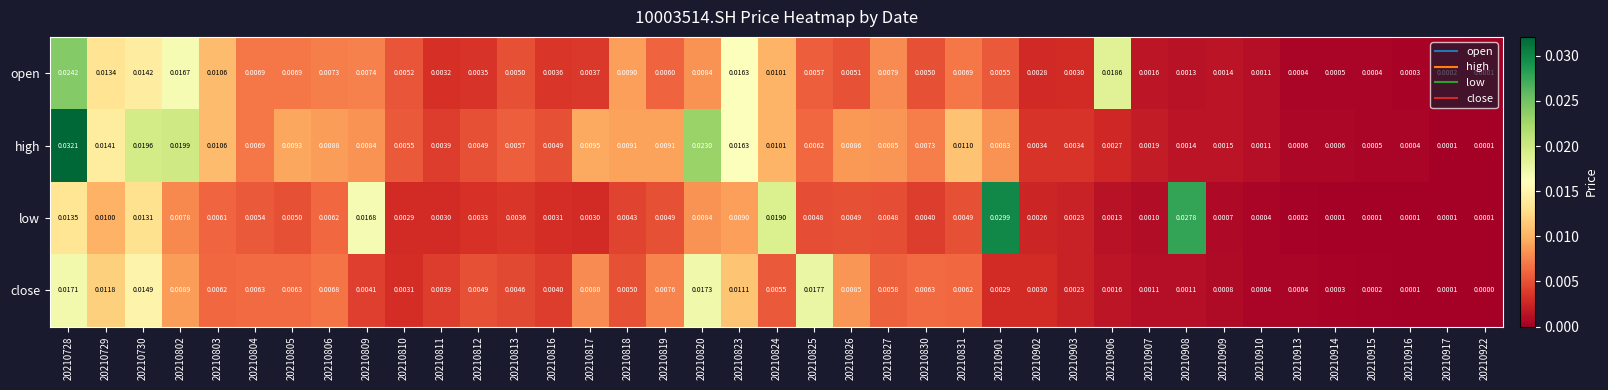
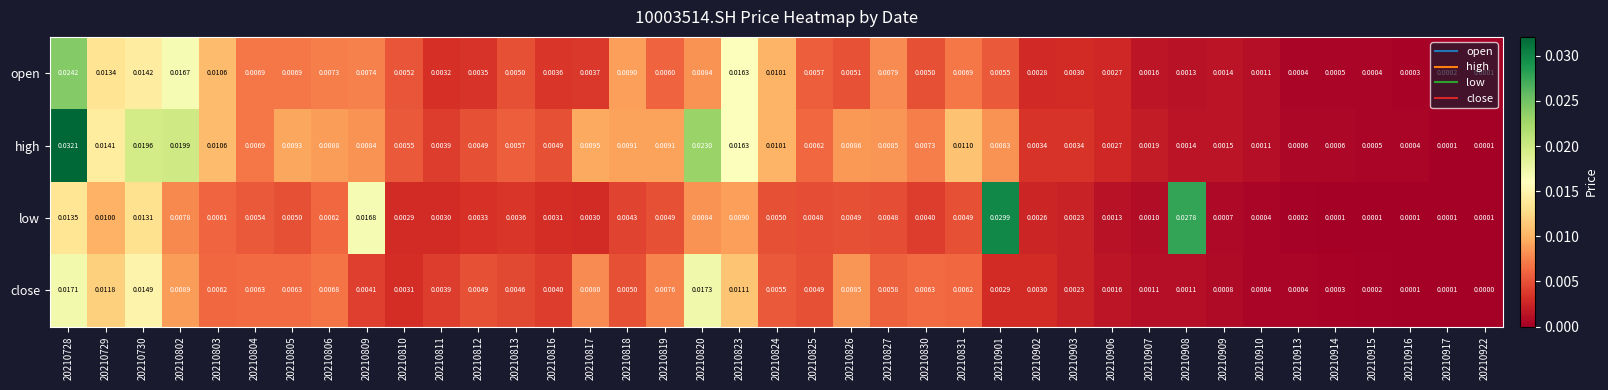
  {
    "open": {
      "20210728": 0.0242,
      "20210729": 0.0134,
      "20210730": 0.0142,
      "20210802": 0.0167,
      "20210803": 0.0106,
      "20210804": 0.0069,
      "20210805": 0.0069,
      "20210806": 0.0073,
      "20210809": 0.0074,
      "20210810": 0.0052,
      "20210811": 0.0032,
      "20210812": 0.0035,
      "20210813": 0.0050,
      "20210816": 0.0036,
      "20210817": 0.0037,
      "20210818": 0.0090,
      "20210819": 0.0060,
      "20210820": 0.0084,
      "20210823": 0.0163,
      "20210824": 0.0101,
      "20210825": 0.0057,
      "20210826": 0.0051,
      "20210827": 0.0079,
      "20210830": 0.0050,
      "20210831": 0.0069,
      "20210901": 0.0055,
      "20210902": 0.0028,
      "20210903": 0.0030,
-     "20210906": 0.0186,
+     "20210906": 0.0027,
      "20210907": 0.0016,
      "20210908": 0.0013,
      "20210909": 0.0014,
      "20210910": 0.0011,
      "20210913": 0.0004,
      "20210914": 0.0005,
      "20210915": 0.0004,
      "20210916": 0.0003
    },
    "high": {
      "20210728": 0.0321,
      "20210729": 0.0141,
      "20210730": 0.0196,
      "20210802": 0.0199,
      "20210803": 0.0106,
      "20210804": 0.0069,
      "20210805": 0.0093,
      "20210806": 0.0088,
      "20210809": 0.0084,
      "20210810": 0.0055,
      "20210811": 0.0039,
      "20210812": 0.0049,
      "20210813": 0.0057,
      "20210816": 0.0049,
      "20210817": 0.0095,
      "20210818": 0.0091,
      "20210819": 0.0091,
      "20210820": 0.0230,
      "20210823": 0.0163,
      "20210824": 0.0101,
      "20210825": 0.0062,
      "20210826": 0.0086,
      "20210827": 0.0085,
      "20210830": 0.0073,
      "20210831": 0.0110,
      "20210901": 0.0083,
      "20210902": 0.0034,
      "20210903": 0.0034,
      "20210906": 0.0027,
      "20210907": 0.0019,
      "20210908": 0.0014,
      "20210909": 0.0015,
      "20210910": 0.0011,
      "20210913": 0.0006,
      "20210914": 0.0006,
      "20210915": 0.0005,
      "20210916": 0.0004,
      "20210917": 0.0001,
      "20210922": 0.0001
    },
    "low": {
      "20210728": 0.0135,
      "20210729": 0.0100,
      "20210730": 0.0131,
      "20210802": 0.0078,
      "20210803": 0.0061,
      "20210804": 0.0054,
      "20210805": 0.0050,
      "20210806": 0.0062,
      "20210809": 0.0168,
      "20210810": 0.0029,
      "20210811": 0.0030,
      "20210812": 0.0033,
      "20210813": 0.0036,
      "20210816": 0.0031,
      "20210817": 0.0030,
      "20210818": 0.0043,
      "20210819": 0.0049,
      "20210820": 0.0084,
      "20210823": 0.0090,
-     "20210824": 0.0190,
+     "20210824": 0.0050,
      "20210825": 0.0048,
      "20210826": 0.0049,
      "20210827": 0.0048,
      "20210830": 0.0040,
      "20210831": 0.0049,
      "20210901": 0.0299,
      "20210902": 0.0026,
      "20210903": 0.0023,
      "20210906": 0.0013,
      "20210907": 0.0010,
      "20210908": 0.0278,
      "20210909": 0.0007,
      "20210910": 0.0004,
      "20210913": 0.0002,
      "20210914": 0.0001,
      "20210915": 0.0001,
      "20210916": 0.0001,
      "20210917": 0.0001,
      "20210922": 0.0001
    },
    "close": {
      "20210728": 0.0171,
      "20210729": 0.0118,
      "20210730": 0.0149,
      "20210802": 0.0089,
      "20210803": 0.0062,
      "20210804": 0.0063,
      "20210805": 0.0063,
      "20210806": 0.0068,
      "20210809": 0.0041,
      "20210810": 0.0031,
      "20210811": 0.0039,
      "20210812": 0.0049,
      "20210813": 0.0046,
      "20210816": 0.0040,
      "20210817": 0.0080,
      "20210818": 0.0050,
      "20210819": 0.0076,
      "20210820": 0.0173,
      "20210823": 0.0111,
      "20210824": 0.0055,
-     "20210825": 0.0177,
+     "20210825": 0.0049,
      "20210826": 0.0085,
      "20210827": 0.0058,
      "20210830": 0.0063,
      "20210831": 0.0062,
      "20210901": 0.0029,
      "20210902": 0.0030,
      "20210903": 0.0023,
      "20210906": 0.0016,
      "20210907": 0.0011,
      "20210908": 0.0011,
      "20210909": 0.0008,
      "20210910": 0.0004,
      "20210913": 0.0004,
      "20210914": 0.0003,
      "20210915": 0.0002,
      "20210916": 0.0001,
      "20210917": 0.0001,
      "20210922": 0.0000
    }
  }
